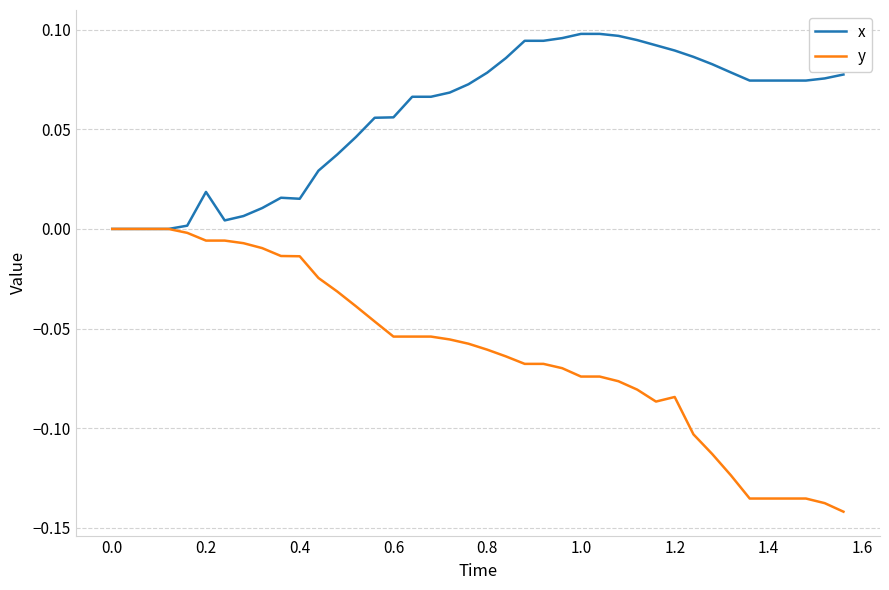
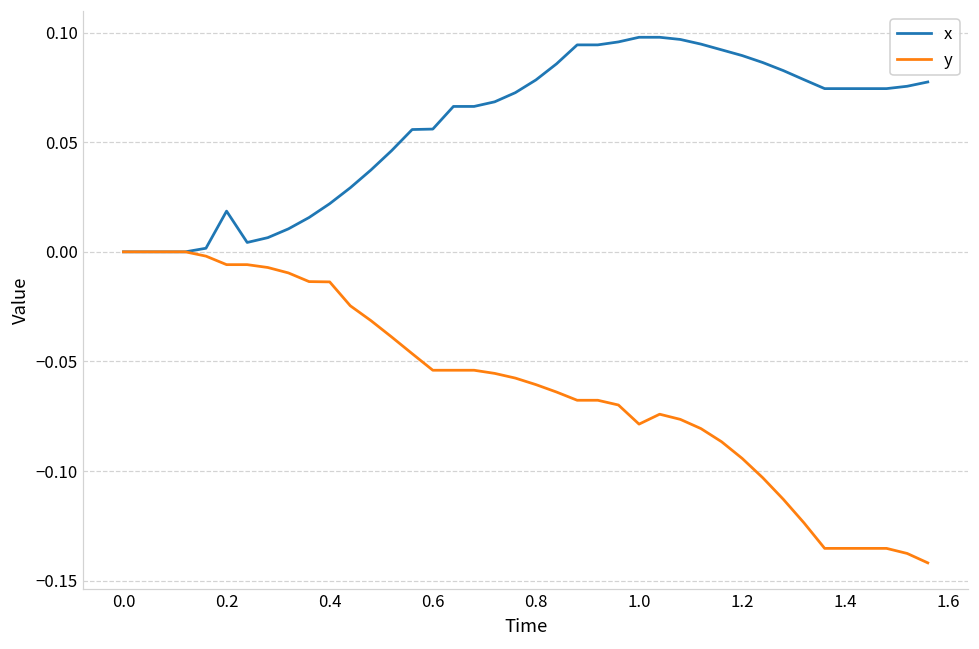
  {
    "x": {
      "0.2": 0.019,
-     "0.4": 0.015,
+     "0.4": 0.022,
      "0.6": 0.056,
      "0.8": 0.078,
      "1.0": 0.098,
      "1.2": 0.090,
      "1.4": 0.074
    },
    "y": {
      "0.2": -0.006,
      "0.4": -0.014,
      "0.6": -0.054,
      "0.8": -0.061,
-     "1.0": -0.074,
-     "1.2": -0.084,
+     "1.0": -0.079,
+     "1.2": -0.094,
      "1.4": -0.135
    }
  }
